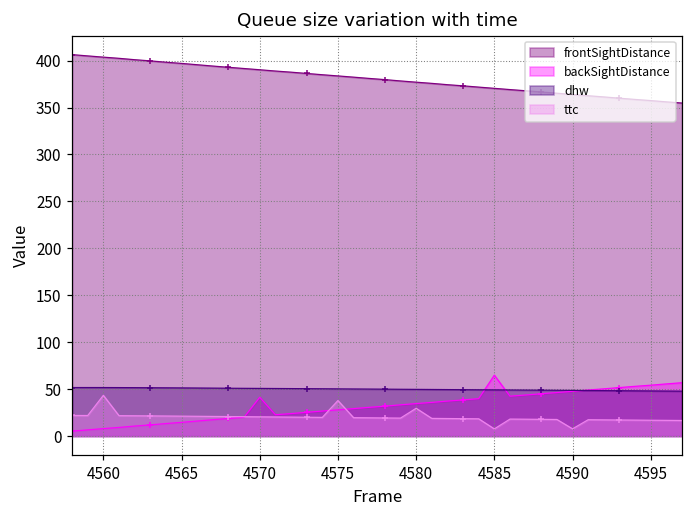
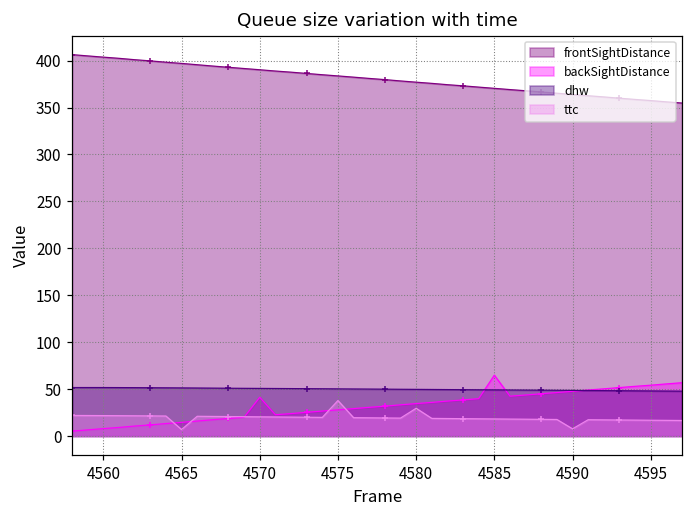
  {
    "backSightDistance": {
      "4560": 10,
      "4565": 10,
      "4570": 40,
      "4575": 30,
      "4580": 30,
      "4585": 60,
      "4595": 50
    },
    "ttc": {
-     "4560": 40,
-     "4565": 20,
+     "4560": 20,
+     "4565": 10,
      "4570": 20,
      "4575": 40,
      "4580": 30,
-     "4585": 10,
+     "4585": 20,
      "4590": 10,
      "4595": 20
    }
  }
